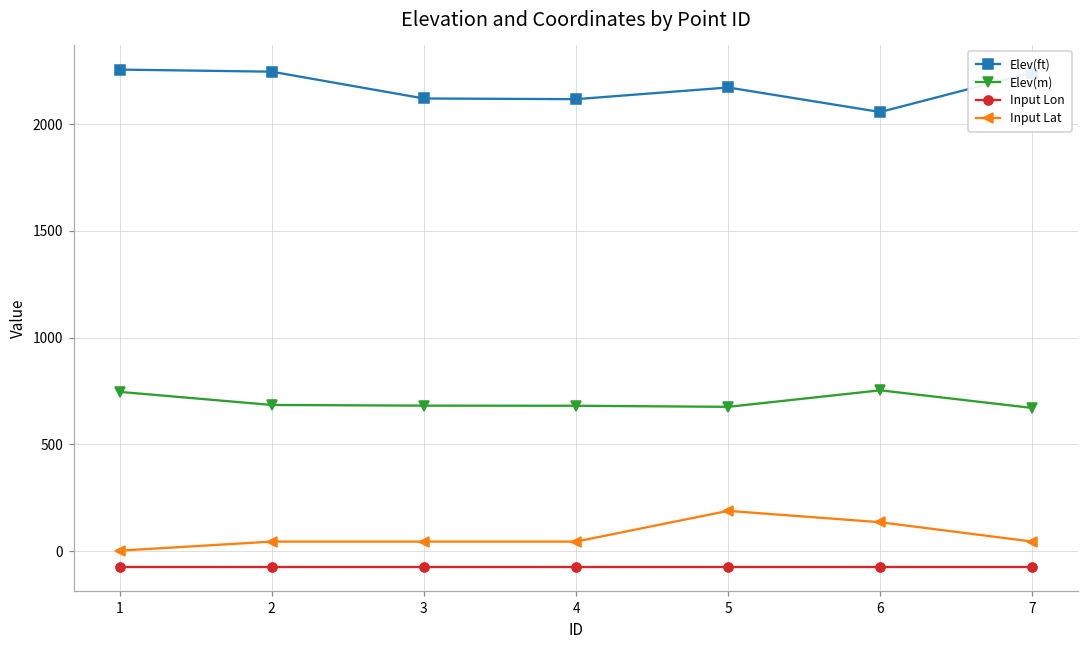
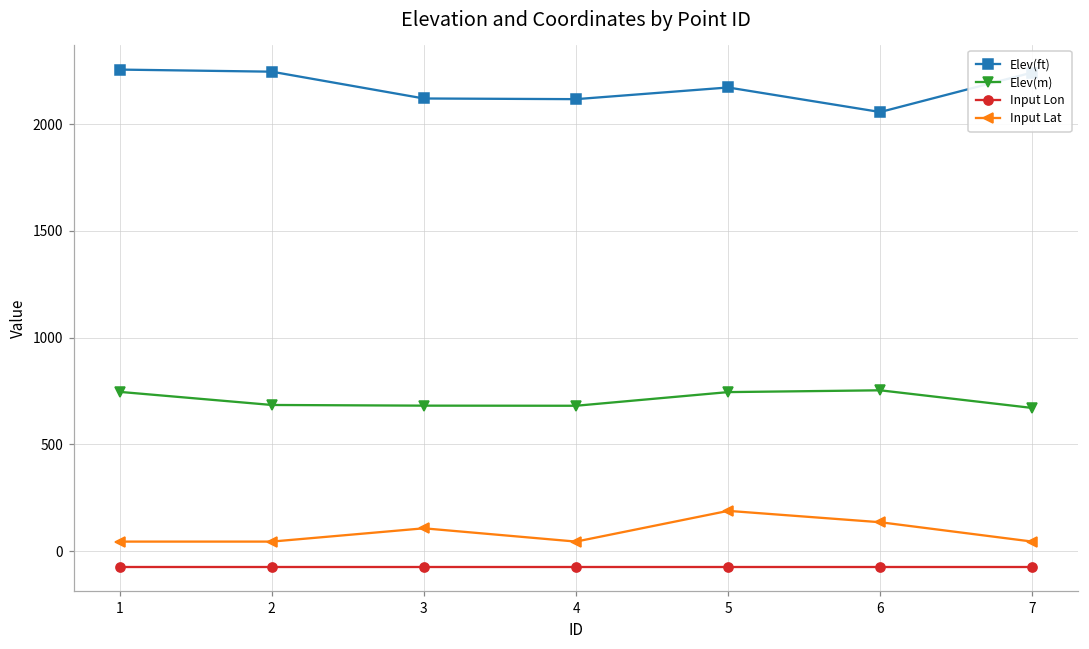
  {
    "Elev(ft)": {
      "1": 2260,
      "2": 2250,
      "3": 2120,
      "4": 2120,
      "5": 2170,
      "6": 2060
    },
    "Elev(m)": {
      "1": 750,
      "2": 680,
      "3": 680,
      "4": 680,
-     "5": 680,
+     "5": 740,
      "6": 750,
      "7": 670
    },
    "Input Lon": {
      "1": -70,
      "2": -70,
      "3": -70,
      "4": -70,
      "5": -70,
      "6": -70,
      "7": -70
    },
    "Input Lat": {
-     "1": 0,
+     "1": 40,
      "2": 40,
-     "3": 40,
+     "3": 110,
      "4": 40,
      "5": 190,
      "6": 140,
      "7": 40
    }
  }
